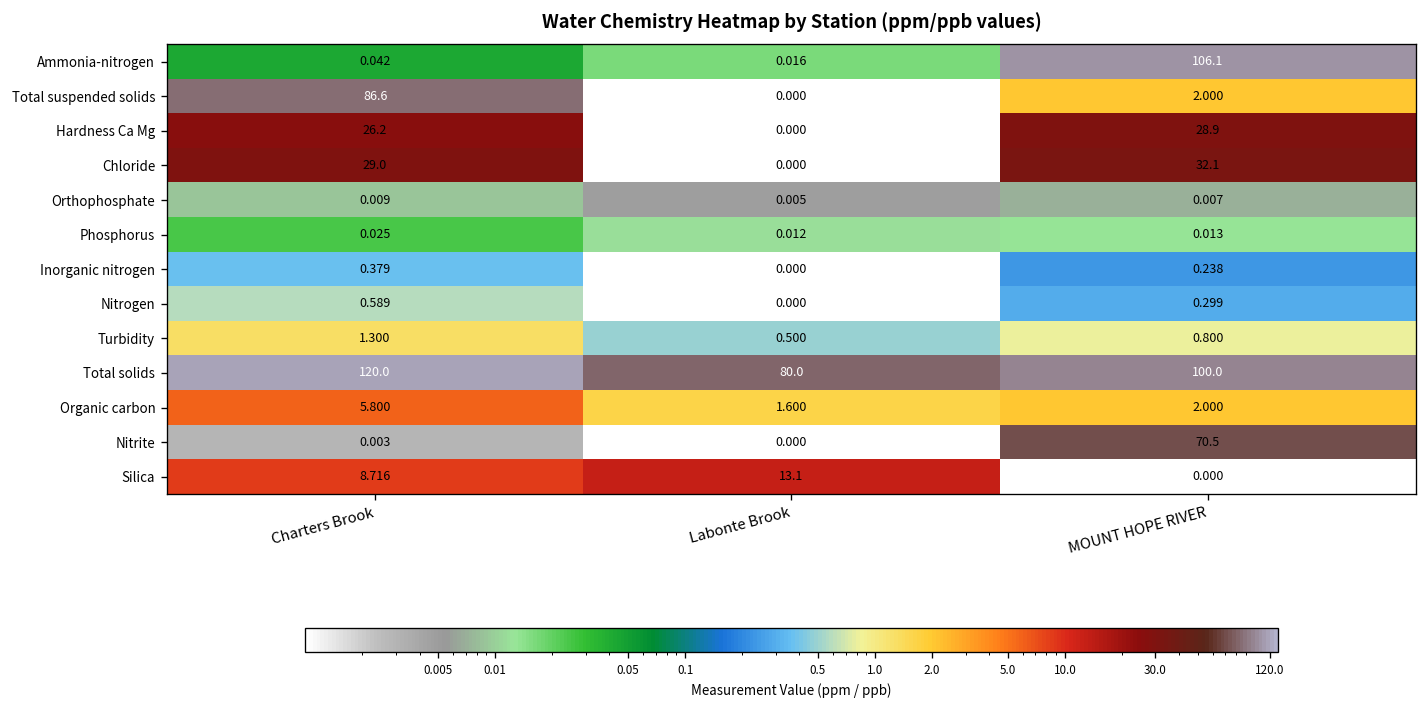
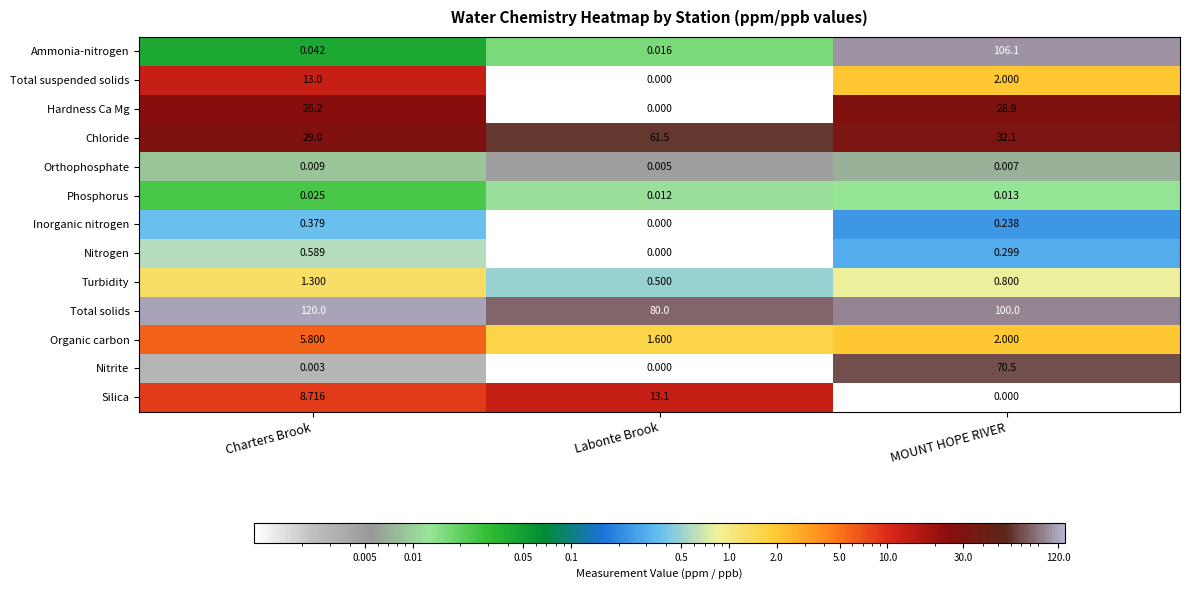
  {
    "Ammonia-nitrogen": {
      "Charters Brook": 0.042,
      "Labonte Brook": 0.016,
      "MOUNT HOPE RIVER": 106.1
    },
    "Total suspended solids": {
-     "Charters Brook": 86.6,
+     "Charters Brook": 13.0,
      "Labonte Brook": 0.000,
      "MOUNT HOPE RIVER": 2.000
    },
    "Hardness Ca Mg": {
      "Charters Brook": 26.2,
      "Labonte Brook": 0.000,
      "MOUNT HOPE RIVER": 28.9
    },
    "Chloride": {
      "Charters Brook": 29.0,
-     "Labonte Brook": 0.000,
+     "Labonte Brook": 61.5,
      "MOUNT HOPE RIVER": 32.1
    },
    "Orthophosphate": {
      "Charters Brook": 0.009,
      "Labonte Brook": 0.005,
      "MOUNT HOPE RIVER": 0.007
    },
    "Phosphorus": {
      "Charters Brook": 0.025,
      "Labonte Brook": 0.012,
      "MOUNT HOPE RIVER": 0.013
    },
    "Inorganic nitrogen": {
      "Charters Brook": 0.379,
      "Labonte Brook": 0.000,
      "MOUNT HOPE RIVER": 0.238
    },
    "Nitrogen": {
      "Charters Brook": 0.589,
      "Labonte Brook": 0.000,
      "MOUNT HOPE RIVER": 0.299
    },
    "Turbidity": {
      "Charters Brook": 1.300,
      "Labonte Brook": 0.500,
      "MOUNT HOPE RIVER": 0.800
    },
    "Total solids": {
      "Charters Brook": 120.0,
      "Labonte Brook": 80.0,
      "MOUNT HOPE RIVER": 100.0
    },
    "Organic carbon": {
      "Charters Brook": 5.800,
      "Labonte Brook": 1.600,
      "MOUNT HOPE RIVER": 2.000
    },
    "Nitrite": {
      "Charters Brook": 0.003,
      "Labonte Brook": 0.000,
      "MOUNT HOPE RIVER": 70.5
    },
    "Silica": {
      "Charters Brook": 8.716,
      "Labonte Brook": 13.1,
      "MOUNT HOPE RIVER": 0.000
    }
  }
